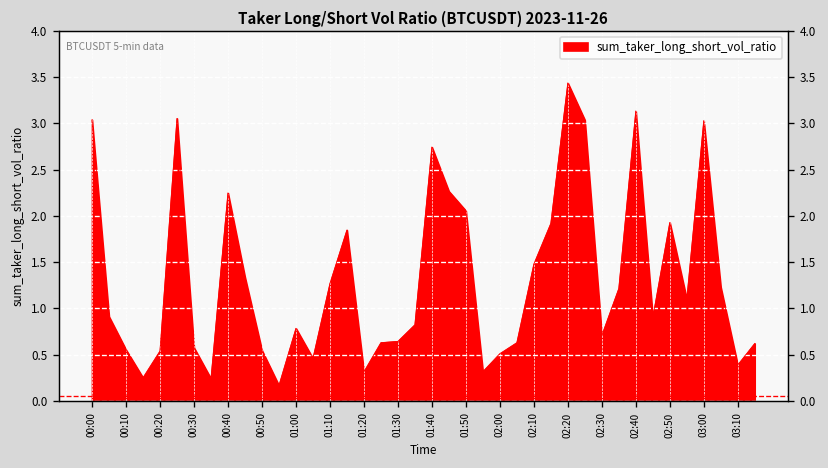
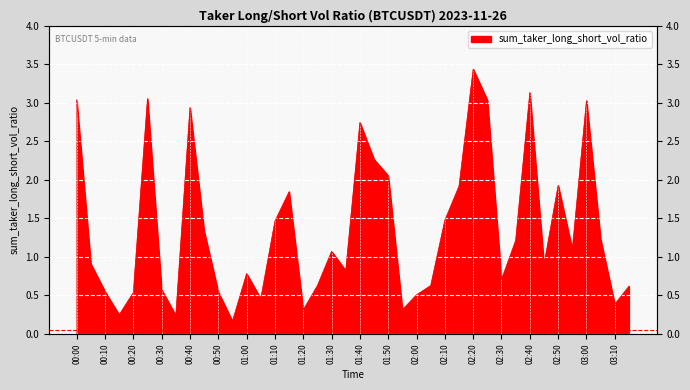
  {
    "00:00": 3.0,
    "00:10": 0.6,
    "00:20": 0.5,
    "00:30": 0.6,
-   "00:40": 2.2,
+   "00:40": 2.9,
    "00:50": 0.5,
    "01:00": 0.8,
-   "01:10": 1.3,
+   "01:10": 1.5,
    "01:20": 0.3,
-   "01:30": 0.6,
+   "01:30": 1.1,
    "01:40": 2.7,
    "01:50": 2.1,
    "02:00": 0.5,
    "02:10": 1.5,
    "02:20": 3.4,
    "02:30": 0.7,
    "02:40": 3.1,
    "02:50": 1.9,
    "03:00": 3.0,
    "03:10": 0.4
  }
